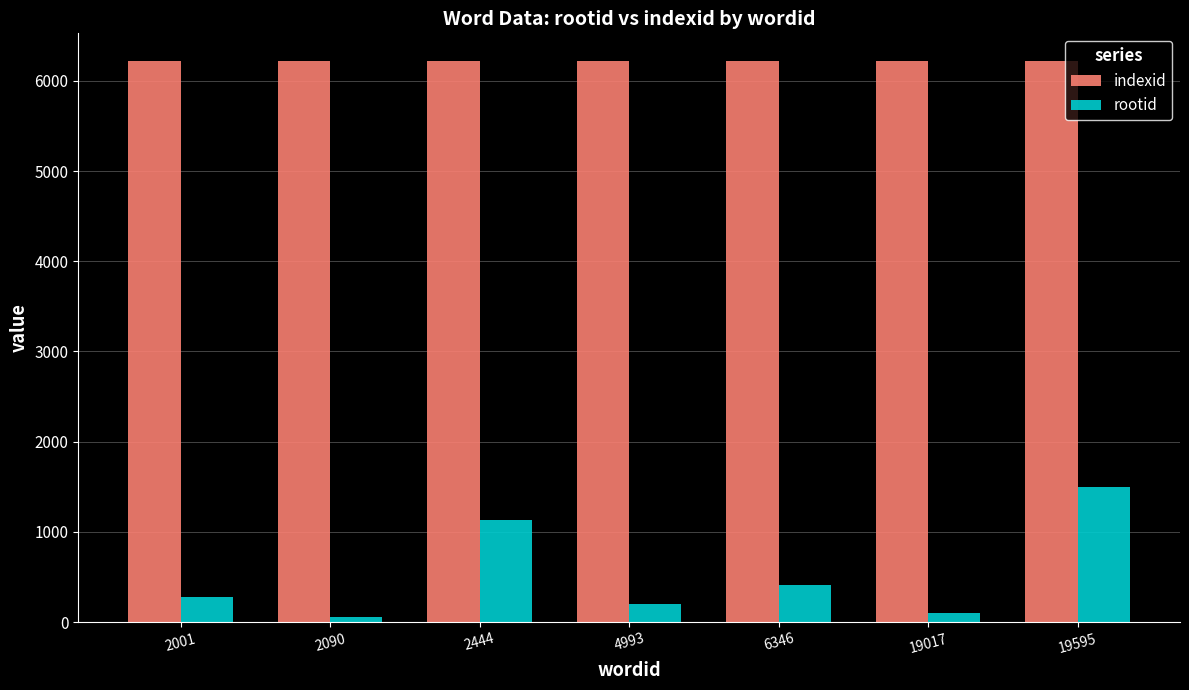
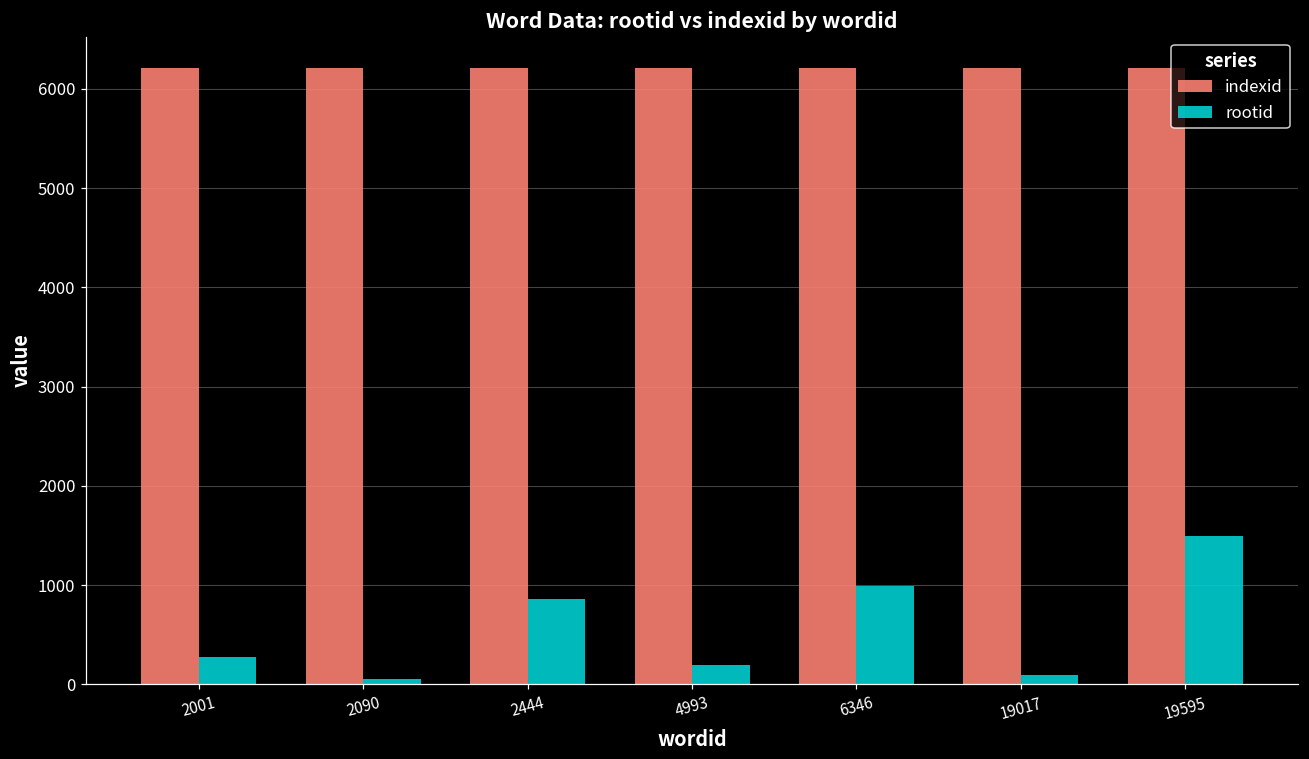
  {
    "indexid": {
      "2001": 6200,
      "2090": 6200,
      "2444": 6200,
      "4993": 6200,
      "6346": 6200,
      "19017": 6200,
      "19595": 6200
    },
    "rootid": {
      "2001": 300,
      "2090": 100,
-     "2444": 1100,
+     "2444": 900,
      "4993": 200,
-     "6346": 400,
+     "6346": 1000,
      "19017": 100,
      "19595": 1500
    }
  }
